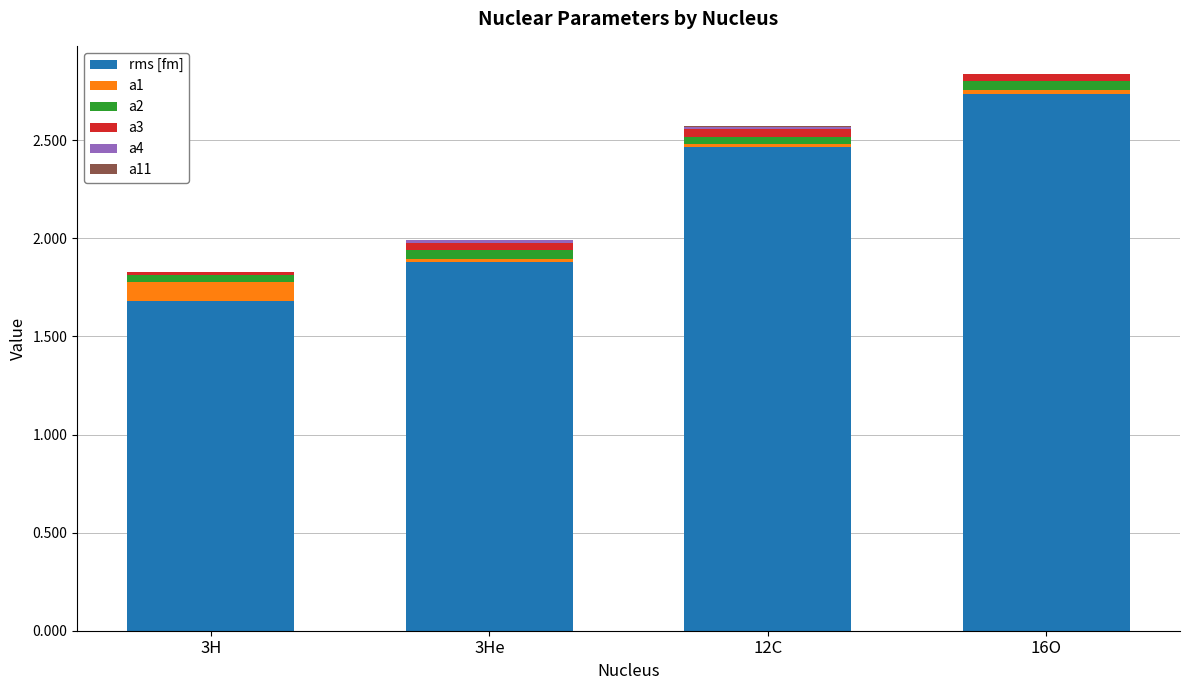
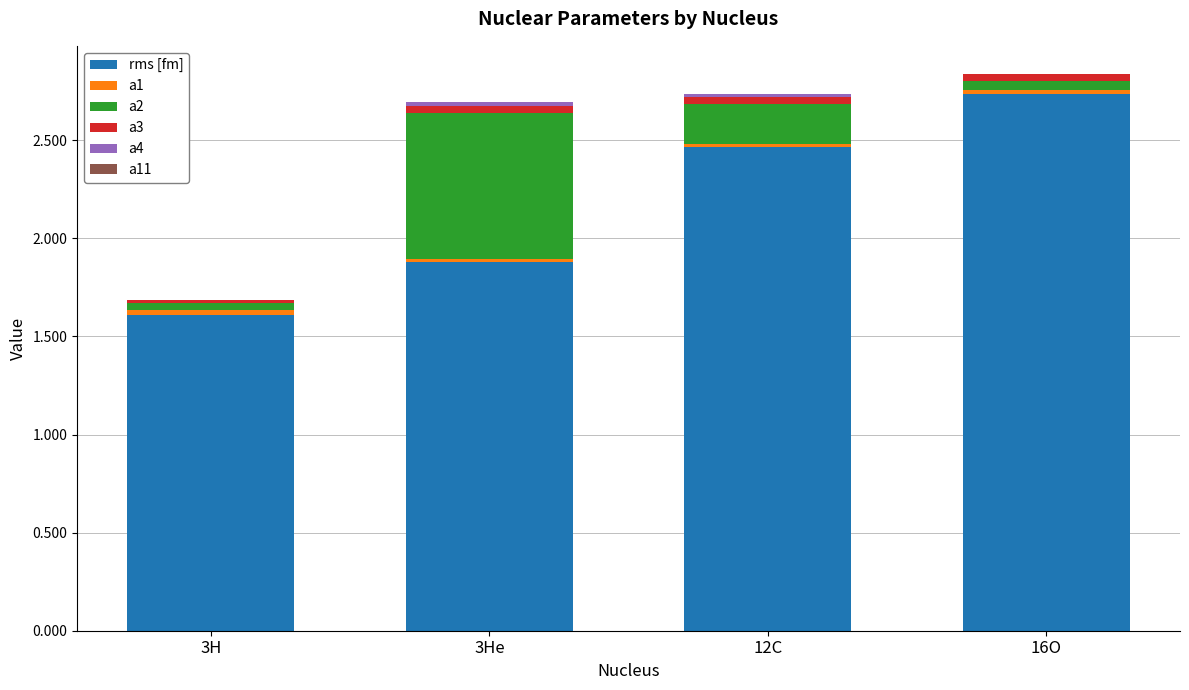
  {
    "rms [fm]": {
-     "3H": 1.68,
+     "3H": 1.61,
      "3He": 1.88,
      "12C": 2.46,
      "16O": 2.74
    },
    "a1": {
-     "3H": 0.10,
+     "3H": 0.03,
      "3He": 0.02,
      "12C": 0.02,
      "16O": 0.02
    },
    "a2": {
      "3H": 0.03,
-     "3He": 0.04,
-     "12C": 0.04,
+     "3He": 0.74,
+     "12C": 0.20,
      "16O": 0.04
    },
    "a3": {
      "3H": 0.02,
      "3He": 0.04,
      "12C": 0.04,
      "16O": 0.03
    },
    "a11": {
      "3H": 0.00,
      "3He": 0.02,
      "12C": 0.01
    }
  }
